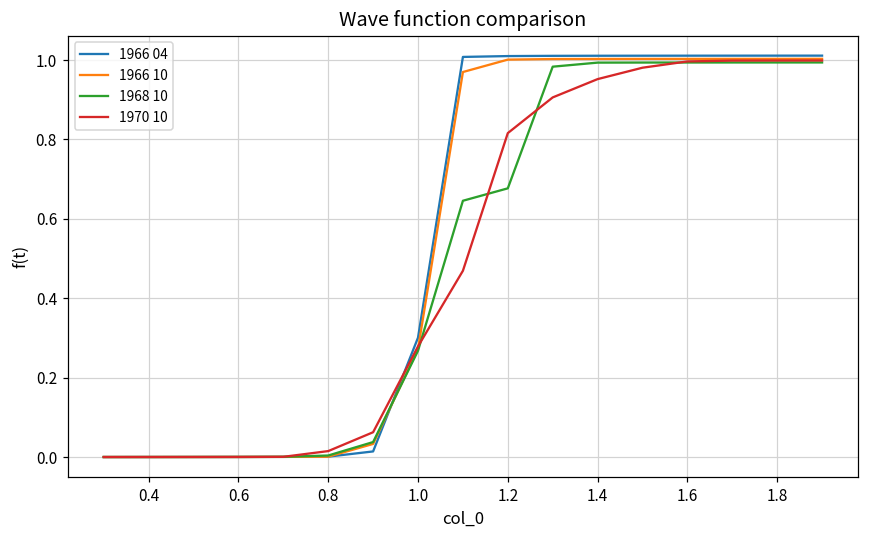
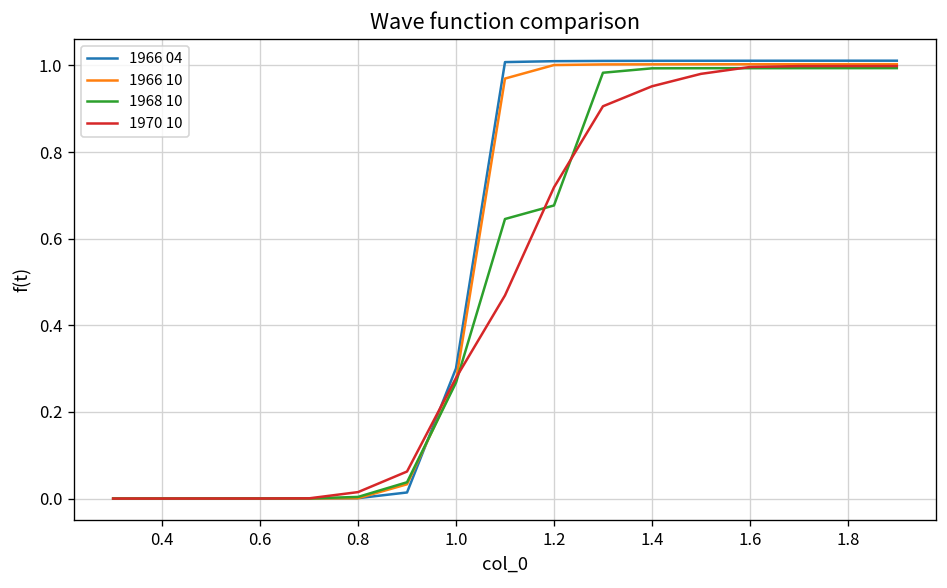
  {
    "1966 04": {
      "1.0": 0.30,
      "1.2": 1.01,
      "1.4": 1.01,
      "1.6": 1.01,
      "1.8": 1.01
    },
    "1966 10": {
      "1.2": 1.00,
      "1.4": 1.00
    },
    "1968 10": {
      "1.2": 0.68,
      "1.4": 0.99
    },
    "1970 10": {
      "0.8": 0.01,
-     "1.2": 0.82,
+     "1.2": 0.72,
      "1.4": 0.95
    }
  }
